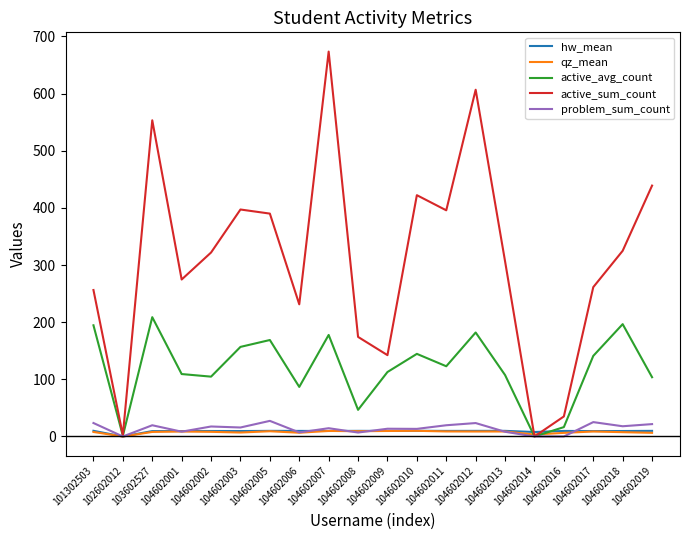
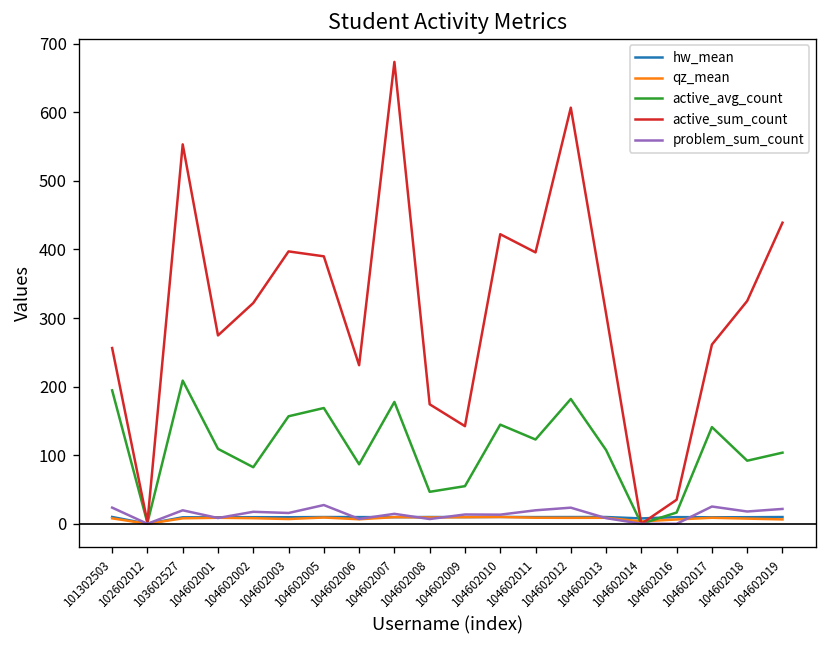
  {
    "active_avg_count": {
      "101302503": 190,
      "103602527": 210,
      "104602001": 110,
-     "104602002": 100,
+     "104602002": 80,
      "104602003": 160,
      "104602005": 170,
      "104602006": 90,
      "104602007": 180,
      "104602008": 50,
-     "104602009": 110,
+     "104602009": 50,
      "104602010": 140,
      "104602011": 120,
      "104602012": 180,
      "104602013": 110,
      "104602016": 20,
      "104602017": 140,
-     "104602018": 200,
+     "104602018": 90,
      "104602019": 100
    },
    "active_sum_count": {
      "101302503": 260,
      "103602527": 550,
      "104602001": 270,
      "104602002": 320,
      "104602003": 400,
      "104602005": 390,
      "104602006": 230,
      "104602007": 670,
      "104602008": 170,
      "104602009": 140,
      "104602010": 420,
      "104602011": 400,
      "104602012": 610,
      "104602013": 310,
      "104602016": 40,
      "104602017": 260,
      "104602018": 320,
      "104602019": 440
    },
    "problem_sum_count": {
      "101302503": 20,
      "103602527": 20,
      "104602002": 20,
      "104602003": 20,
      "104602005": 30,
      "104602007": 10,
      "104602011": 20,
      "104602012": 20,
      "104602016": 0,
      "104602017": 30,
      "104602018": 20,
      "104602019": 20
    }
  }
